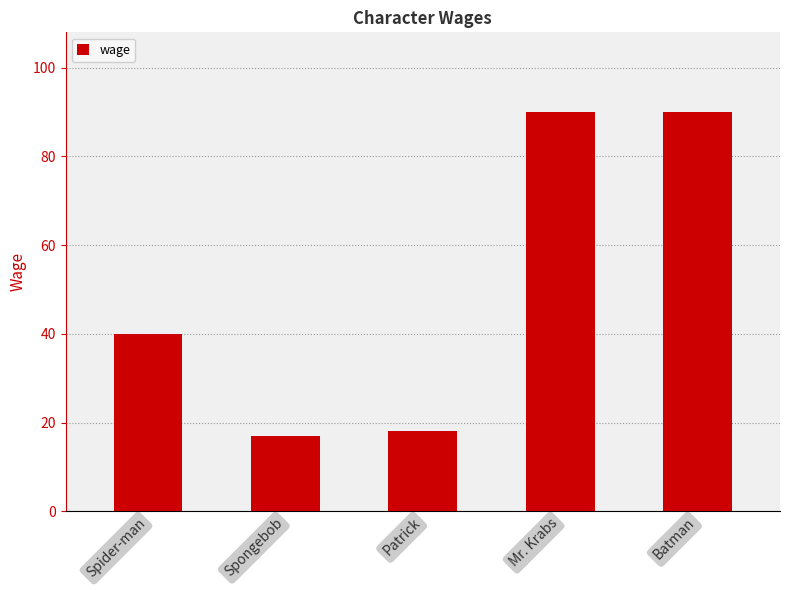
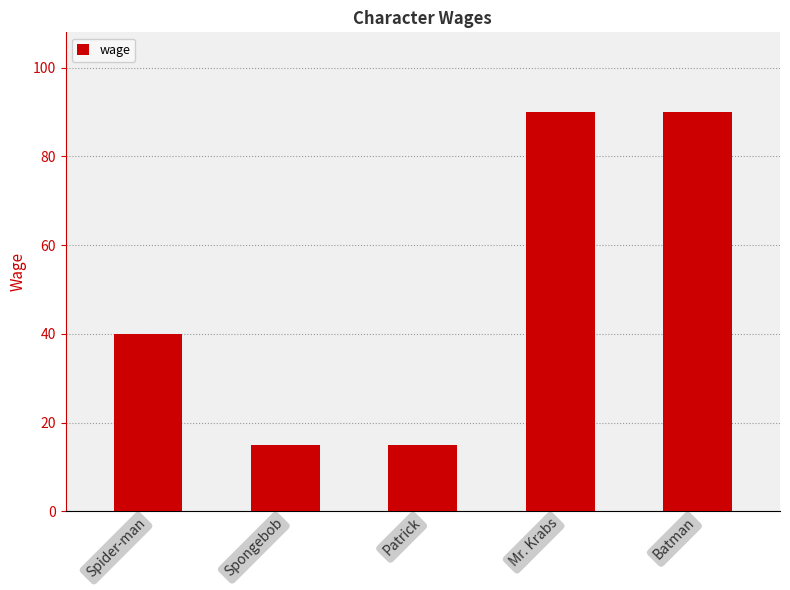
  {
    "Spider-man": 40,
-   "Spongebob": 17,
-   "Patrick": 18,
+   "Spongebob": 15,
+   "Patrick": 15,
    "Mr. Krabs": 90,
    "Batman": 90
  }
